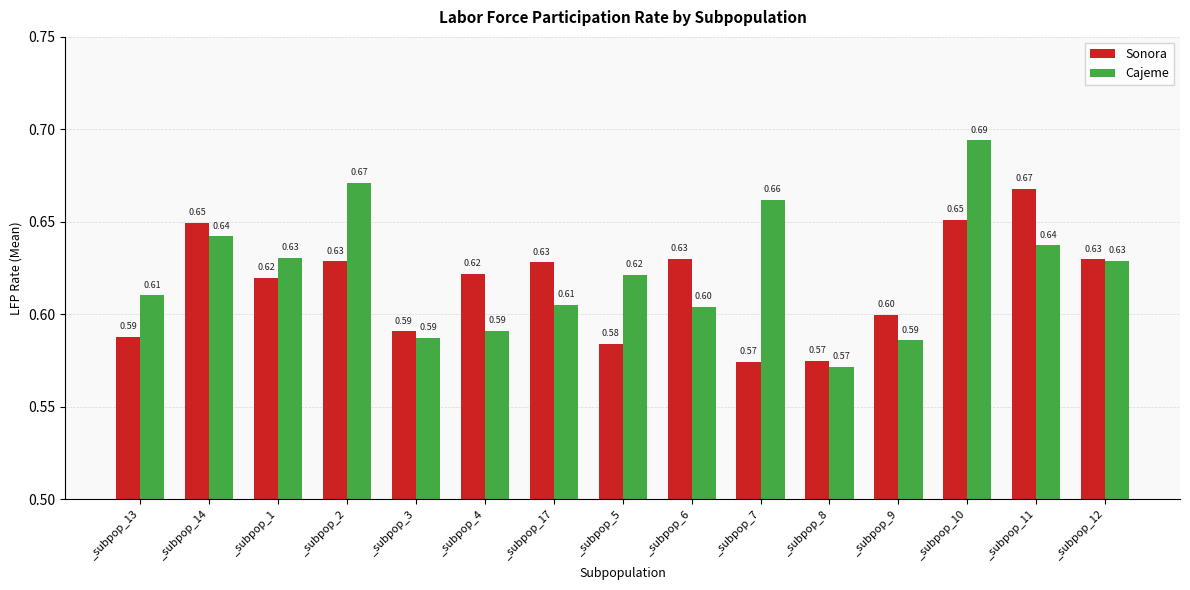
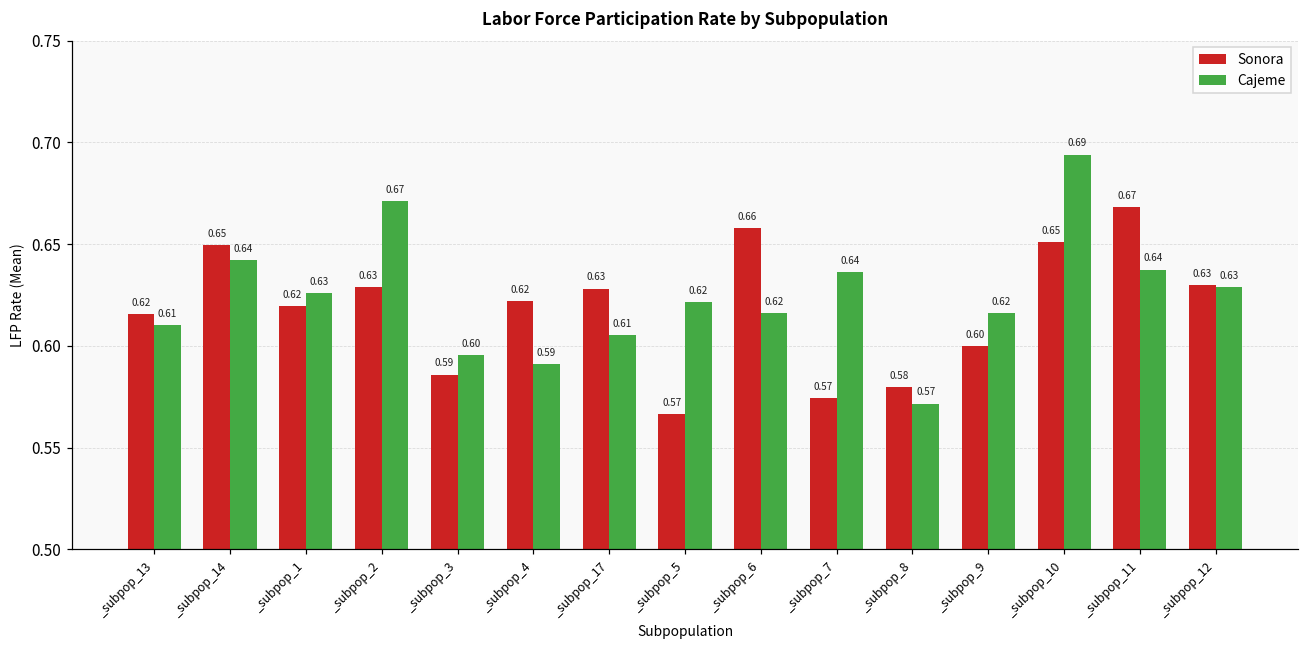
  {
    "Sonora": {
-     "_subpop_13": 0.59,
+     "_subpop_13": 0.62,
      "_subpop_14": 0.65,
      "_subpop_1": 0.62,
      "_subpop_2": 0.63,
-     "_subpop_3": 0.591,
+     "_subpop_3": 0.586,
      "_subpop_4": 0.62,
      "_subpop_17": 0.63,
-     "_subpop_5": 0.58,
-     "_subpop_6": 0.63,
+     "_subpop_5": 0.57,
+     "_subpop_6": 0.66,
      "_subpop_7": 0.57,
-     "_subpop_8": 0.57,
+     "_subpop_8": 0.58,
      "_subpop_9": 0.60,
      "_subpop_10": 0.65,
      "_subpop_11": 0.67,
      "_subpop_12": 0.63
    },
    "Cajeme": {
      "_subpop_13": 0.61,
      "_subpop_14": 0.64,
-     "_subpop_1": 0.631,
+     "_subpop_1": 0.626,
      "_subpop_2": 0.67,
-     "_subpop_3": 0.59,
+     "_subpop_3": 0.60,
      "_subpop_4": 0.59,
      "_subpop_17": 0.61,
      "_subpop_5": 0.62,
-     "_subpop_6": 0.60,
-     "_subpop_7": 0.66,
+     "_subpop_6": 0.62,
+     "_subpop_7": 0.64,
      "_subpop_8": 0.57,
-     "_subpop_9": 0.59,
+     "_subpop_9": 0.62,
      "_subpop_10": 0.69,
      "_subpop_11": 0.64,
      "_subpop_12": 0.63
    }
  }
